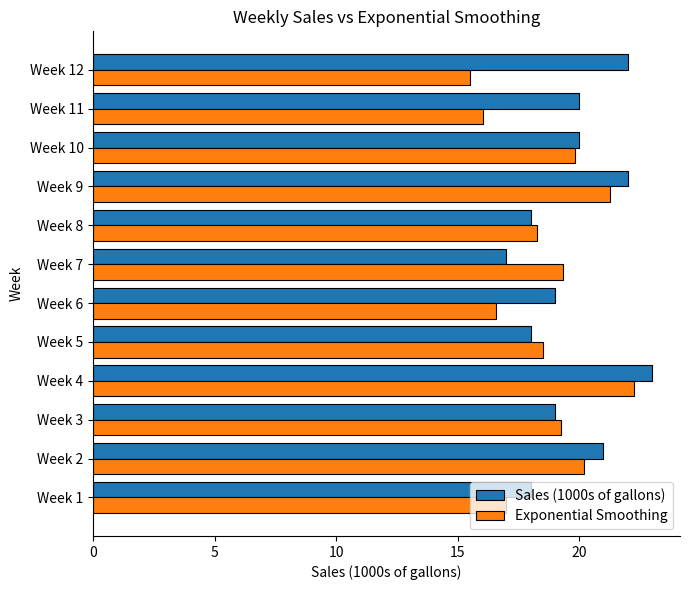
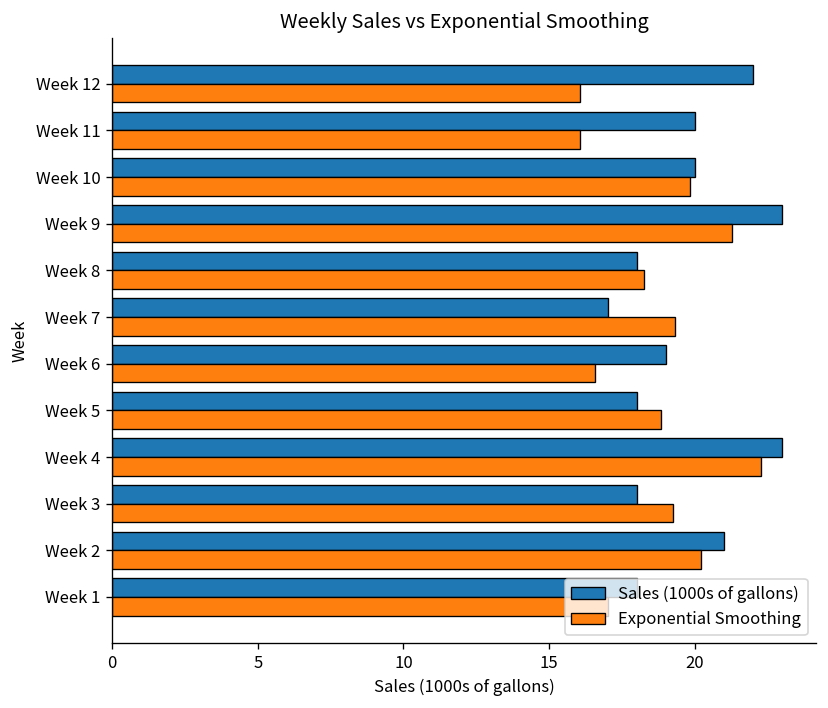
  {
    "Sales (1000s of gallons)": {
      "Week 12": 22,
      "Week 11": 20,
      "Week 10": 20,
-     "Week 9": 22,
+     "Week 9": 23,
      "Week 8": 18,
      "Week 7": 17,
      "Week 6": 19,
      "Week 5": 18,
      "Week 4": 23,
-     "Week 3": 19,
+     "Week 3": 18,
      "Week 2": 21
    },
    "Exponential Smoothing": {
-     "Week 12": 15.5,
+     "Week 12": 16.1,
      "Week 11": 16.1,
      "Week 10": 19.8,
      "Week 9": 21.3,
      "Week 8": 18.3,
      "Week 7": 19.3,
      "Week 6": 16.6,
-     "Week 5": 18.5,
+     "Week 5": 18.8,
      "Week 4": 22.2,
      "Week 3": 19.2,
      "Week 2": 20.2
    }
  }
